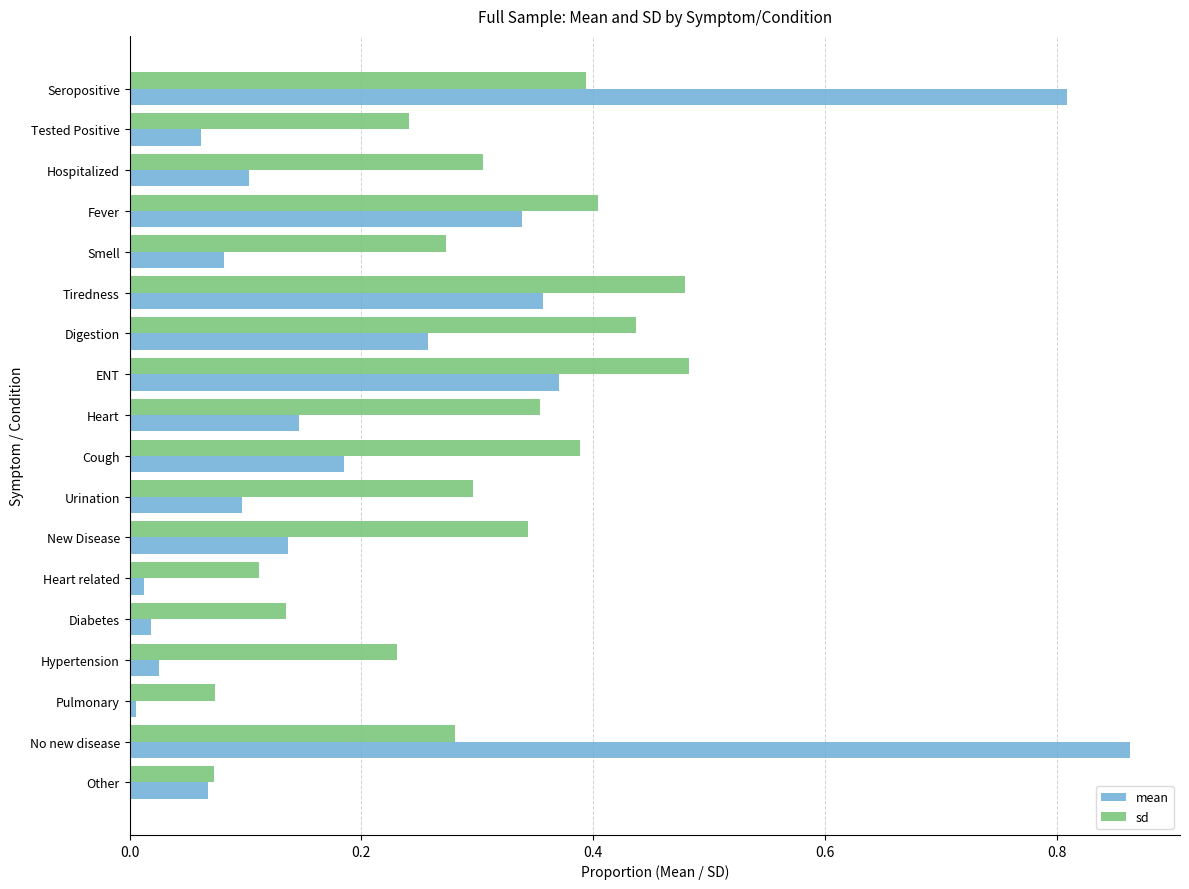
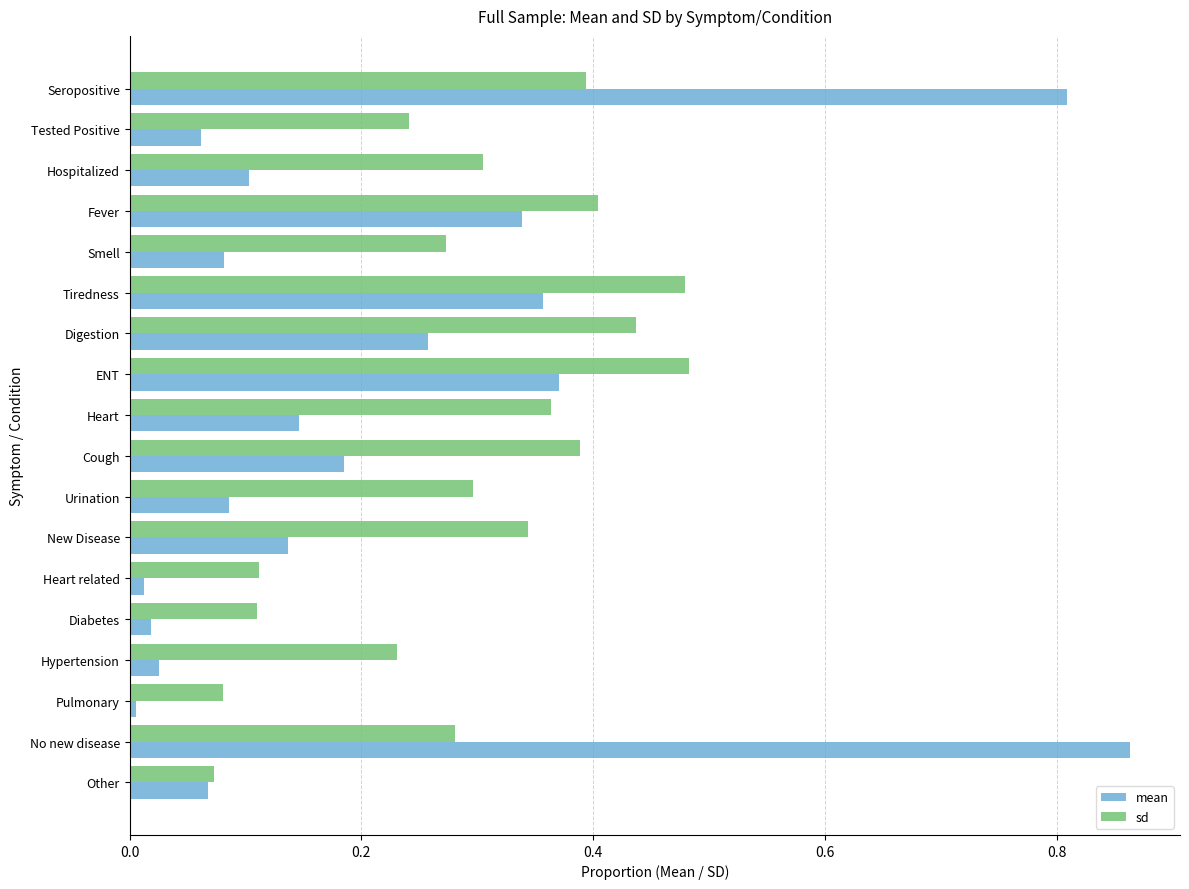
  {
    "mean": {
      "Seropositive": 0.808,
      "Tested Positive": 0.062,
      "Hospitalized": 0.103,
      "Fever": 0.339,
      "Smell": 0.081,
      "Tiredness": 0.357,
      "Digestion": 0.257,
      "ENT": 0.370,
      "Heart": 0.146,
      "Cough": 0.185,
-     "Urination": 0.097,
+     "Urination": 0.085,
      "New Disease": 0.137,
      "Heart related": 0.013,
      "Diabetes": 0.019,
      "Hypertension": 0.025,
      "Pulmonary": 0.005,
      "No new disease": 0.863,
      "Other": 0.068
    },
    "sd": {
      "Seropositive": 0.394,
      "Tested Positive": 0.241,
      "Hospitalized": 0.305,
      "Fever": 0.404,
      "Smell": 0.273,
      "Tiredness": 0.479,
      "Digestion": 0.437,
      "ENT": 0.483,
-     "Heart": 0.354,
+     "Heart": 0.363,
      "Cough": 0.388,
      "Urination": 0.296,
      "New Disease": 0.344,
      "Heart related": 0.112,
-     "Diabetes": 0.135,
+     "Diabetes": 0.110,
      "Hypertension": 0.231,
-     "Pulmonary": 0.074,
+     "Pulmonary": 0.081,
      "No new disease": 0.280,
      "Other": 0.073
    }
  }
